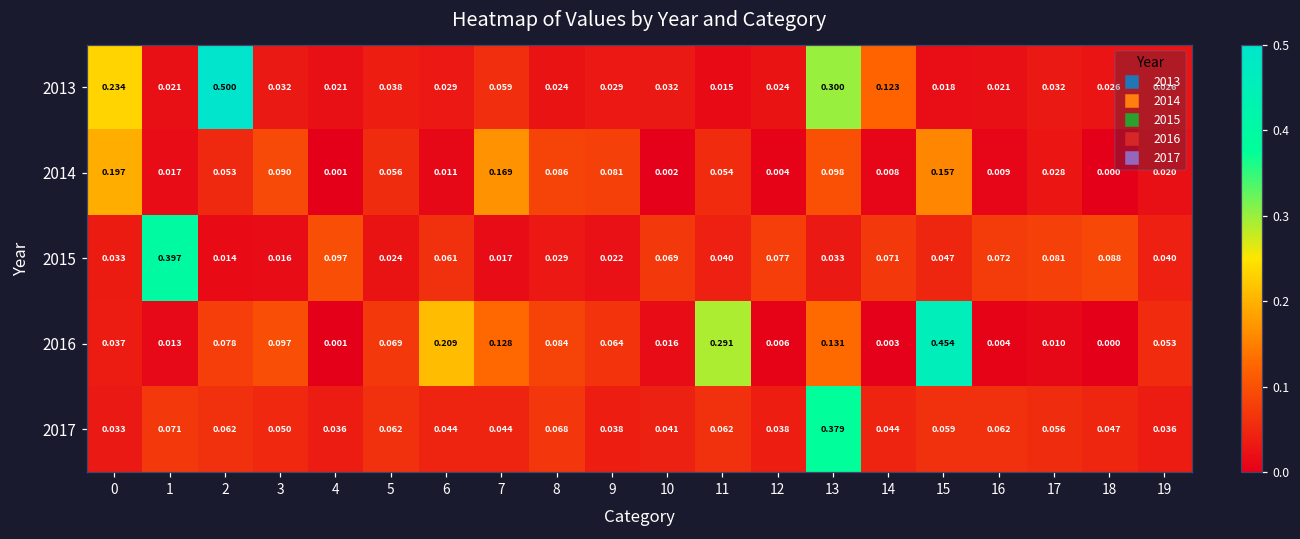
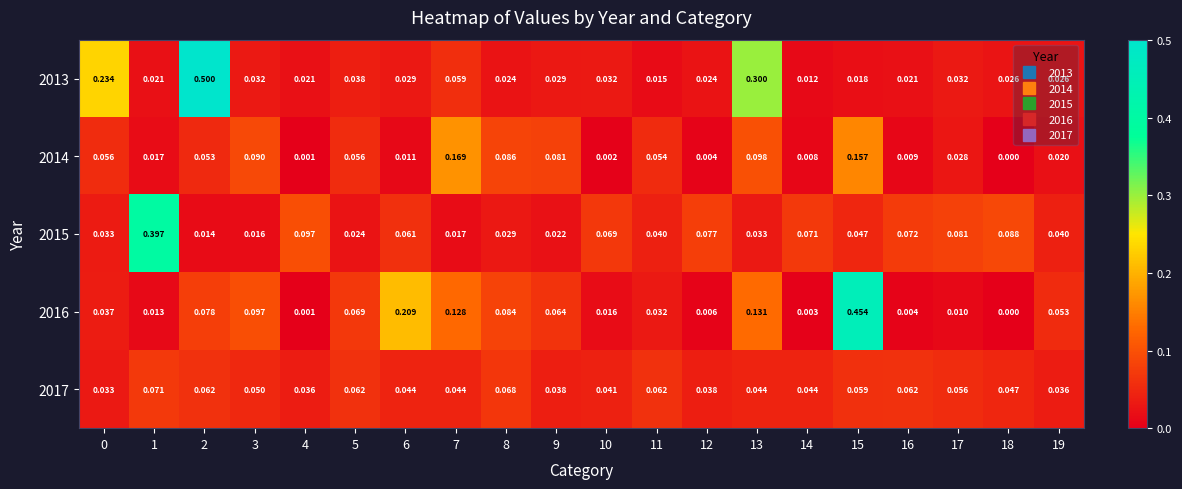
  {
    "2013": {
      "0": 0.234,
      "1": 0.021,
      "2": 0.500,
      "3": 0.032,
      "4": 0.021,
      "5": 0.038,
      "6": 0.029,
      "7": 0.059,
      "8": 0.024,
      "9": 0.029,
      "10": 0.032,
      "11": 0.015,
      "12": 0.024,
      "13": 0.300,
-     "14": 0.123,
+     "14": 0.012,
      "15": 0.018,
      "16": 0.021,
      "17": 0.032
    },
    "2014": {
-     "0": 0.197,
+     "0": 0.056,
      "1": 0.017,
      "2": 0.053,
      "3": 0.090,
      "4": 0.001,
      "5": 0.056,
      "6": 0.011,
      "7": 0.169,
      "8": 0.086,
      "9": 0.081,
      "10": 0.002,
      "11": 0.054,
      "12": 0.004,
      "13": 0.098,
      "14": 0.008,
      "15": 0.157,
      "16": 0.009,
      "17": 0.028,
      "18": 0.000,
      "19": 0.020
    },
    "2015": {
      "0": 0.033,
      "1": 0.397,
      "2": 0.014,
      "3": 0.016,
      "4": 0.097,
      "5": 0.024,
      "6": 0.061,
      "7": 0.017,
      "8": 0.029,
      "9": 0.022,
      "10": 0.069,
      "11": 0.040,
      "12": 0.077,
      "13": 0.033,
      "14": 0.071,
      "15": 0.047,
      "16": 0.072,
      "17": 0.081,
      "18": 0.088,
      "19": 0.040
    },
    "2016": {
      "0": 0.037,
      "1": 0.013,
      "2": 0.078,
      "3": 0.097,
      "4": 0.001,
      "5": 0.069,
      "6": 0.209,
      "7": 0.128,
      "8": 0.084,
      "9": 0.064,
      "10": 0.016,
-     "11": 0.291,
+     "11": 0.032,
      "12": 0.006,
      "13": 0.131,
      "14": 0.003,
      "15": 0.454,
      "16": 0.004,
      "17": 0.010,
      "18": 0.000,
      "19": 0.053
    },
    "2017": {
      "0": 0.033,
      "1": 0.071,
      "2": 0.062,
      "3": 0.050,
      "4": 0.036,
      "5": 0.062,
      "6": 0.044,
      "7": 0.044,
      "8": 0.068,
      "9": 0.038,
      "10": 0.041,
      "11": 0.062,
      "12": 0.038,
-     "13": 0.379,
+     "13": 0.044,
      "14": 0.044,
      "15": 0.059,
      "16": 0.062,
      "17": 0.056,
      "18": 0.047,
      "19": 0.036
    }
  }
